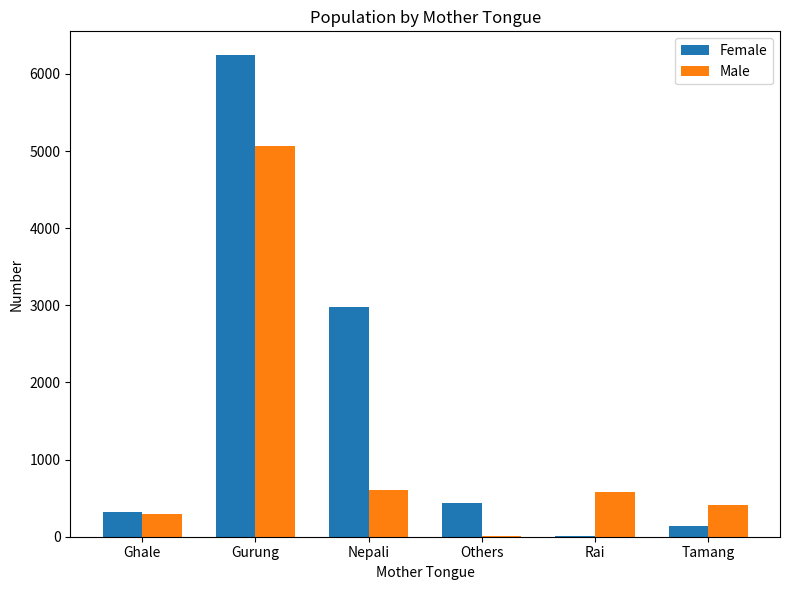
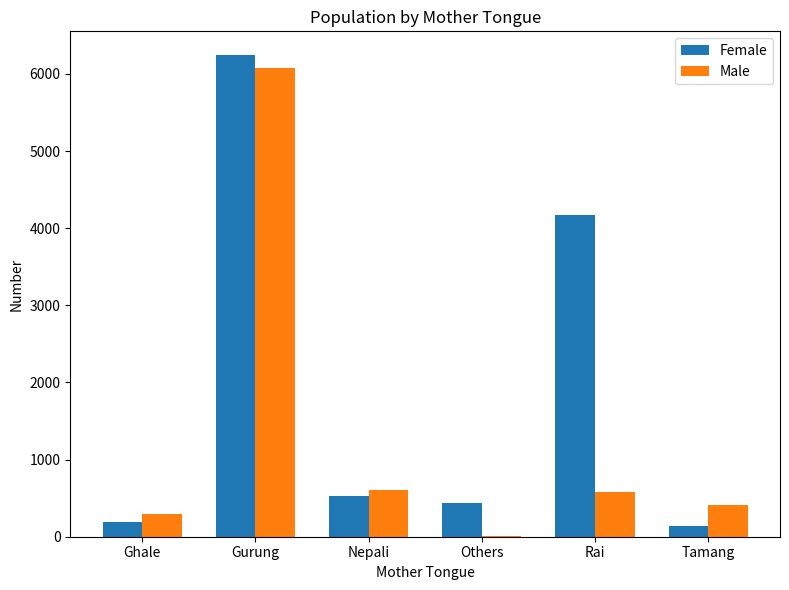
  {
    "Female": {
-     "Ghale": 300,
+     "Ghale": 200,
      "Gurung": 6200,
-     "Nepali": 3000,
+     "Nepali": 500,
      "Others": 400,
-     "Rai": 0,
+     "Rai": 4200,
      "Tamang": 100
    },
    "Male": {
      "Ghale": 300,
-     "Gurung": 5100,
+     "Gurung": 6100,
      "Nepali": 600,
      "Rai": 600,
      "Tamang": 400
    }
  }
